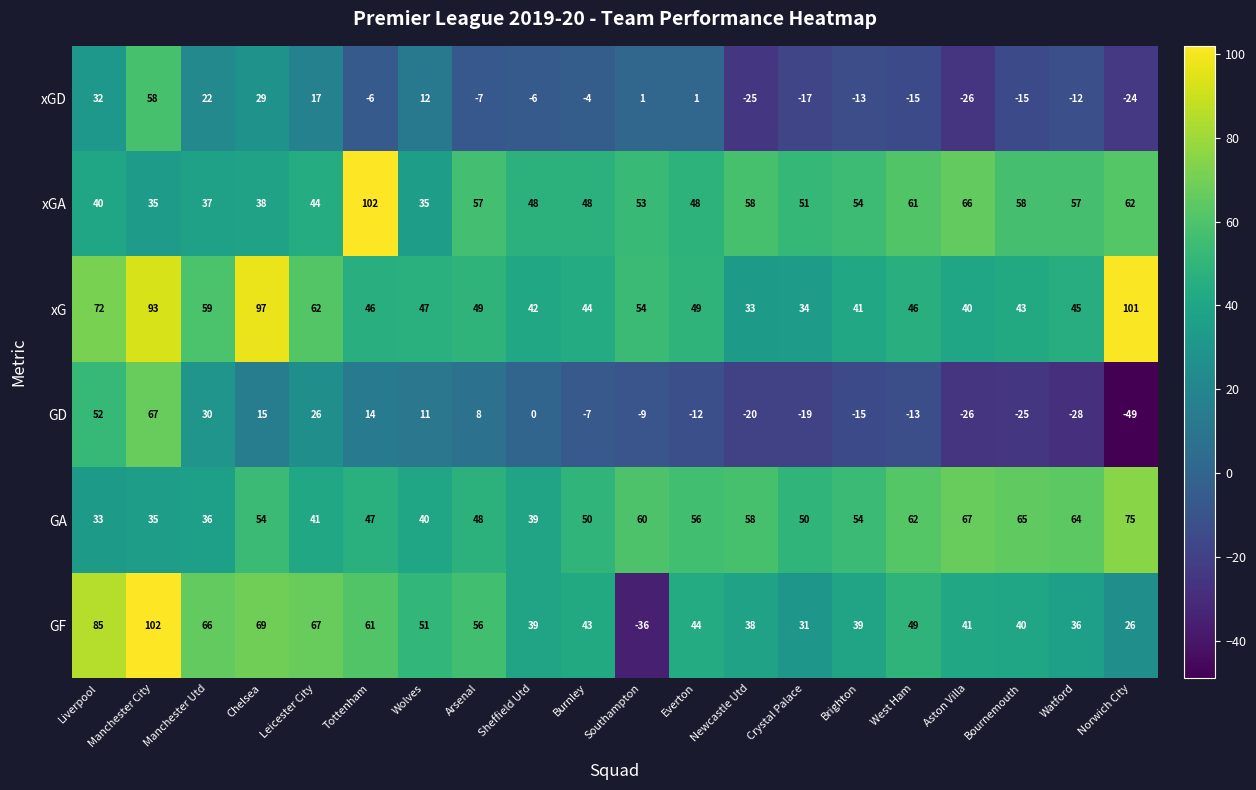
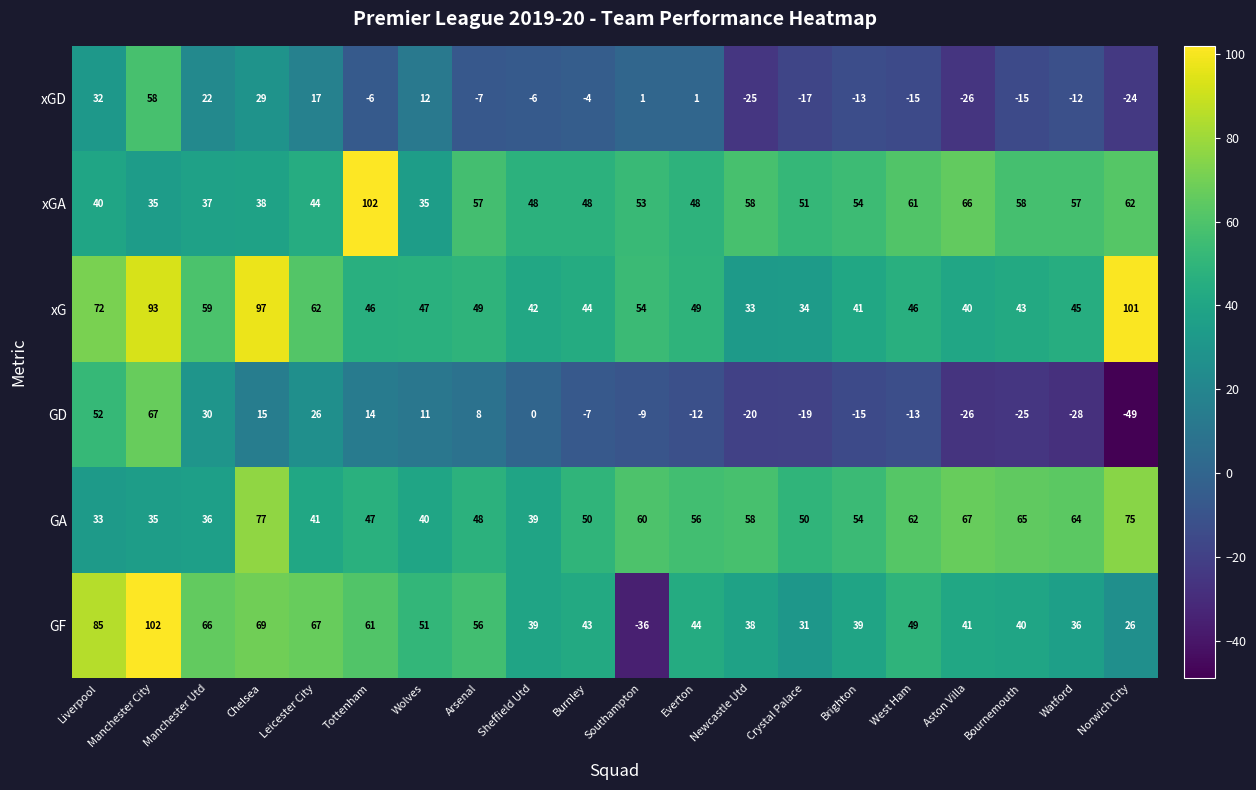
  {
    "xGD": {
      "Liverpool": 32,
      "Manchester City": 58,
      "Manchester Utd": 22,
      "Chelsea": 29,
      "Leicester City": 17,
      "Tottenham": -6,
      "Wolves": 12,
      "Arsenal": -7,
      "Sheffield Utd": -6,
      "Burnley": -4,
      "Southampton": 1,
      "Everton": 1,
      "Newcastle Utd": -25,
      "Crystal Palace": -17,
      "Brighton": -13,
      "West Ham": -15,
      "Aston Villa": -26,
      "Bournemouth": -15,
      "Watford": -12,
      "Norwich City": -24
    },
    "xGA": {
      "Liverpool": 40,
      "Manchester City": 35,
      "Manchester Utd": 37,
      "Chelsea": 38,
      "Leicester City": 44,
      "Tottenham": 102,
      "Wolves": 35,
      "Arsenal": 57,
      "Sheffield Utd": 48,
      "Burnley": 48,
      "Southampton": 53,
      "Everton": 48,
      "Newcastle Utd": 58,
      "Crystal Palace": 51,
      "Brighton": 54,
      "West Ham": 61,
      "Aston Villa": 66,
      "Bournemouth": 58,
      "Watford": 57,
      "Norwich City": 62
    },
    "xG": {
      "Liverpool": 72,
      "Manchester City": 93,
      "Manchester Utd": 59,
      "Chelsea": 97,
      "Leicester City": 62,
      "Tottenham": 46,
      "Wolves": 47,
      "Arsenal": 49,
      "Sheffield Utd": 42,
      "Burnley": 44,
      "Southampton": 54,
      "Everton": 49,
      "Newcastle Utd": 33,
      "Crystal Palace": 34,
      "Brighton": 41,
      "West Ham": 46,
      "Aston Villa": 40,
      "Bournemouth": 43,
      "Watford": 45,
      "Norwich City": 101
    },
    "GD": {
      "Liverpool": 52,
      "Manchester City": 67,
      "Manchester Utd": 30,
      "Chelsea": 15,
      "Leicester City": 26,
      "Tottenham": 14,
      "Wolves": 11,
      "Arsenal": 8,
      "Sheffield Utd": 0,
      "Burnley": -7,
      "Southampton": -9,
      "Everton": -12,
      "Newcastle Utd": -20,
      "Crystal Palace": -19,
      "Brighton": -15,
      "West Ham": -13,
      "Aston Villa": -26,
      "Bournemouth": -25,
      "Watford": -28,
      "Norwich City": -49
    },
    "GA": {
      "Liverpool": 33,
      "Manchester City": 35,
      "Manchester Utd": 36,
-     "Chelsea": 54,
+     "Chelsea": 77,
      "Leicester City": 41,
      "Tottenham": 47,
      "Wolves": 40,
      "Arsenal": 48,
      "Sheffield Utd": 39,
      "Burnley": 50,
      "Southampton": 60,
      "Everton": 56,
      "Newcastle Utd": 58,
      "Crystal Palace": 50,
      "Brighton": 54,
      "West Ham": 62,
      "Aston Villa": 67,
      "Bournemouth": 65,
      "Watford": 64,
      "Norwich City": 75
    },
    "GF": {
      "Liverpool": 85,
      "Manchester City": 102,
      "Manchester Utd": 66,
      "Chelsea": 69,
      "Leicester City": 67,
      "Tottenham": 61,
      "Wolves": 51,
      "Arsenal": 56,
      "Sheffield Utd": 39,
      "Burnley": 43,
      "Southampton": -36,
      "Everton": 44,
      "Newcastle Utd": 38,
      "Crystal Palace": 31,
      "Brighton": 39,
      "West Ham": 49,
      "Aston Villa": 41,
      "Bournemouth": 40,
      "Watford": 36,
      "Norwich City": 26
    }
  }
